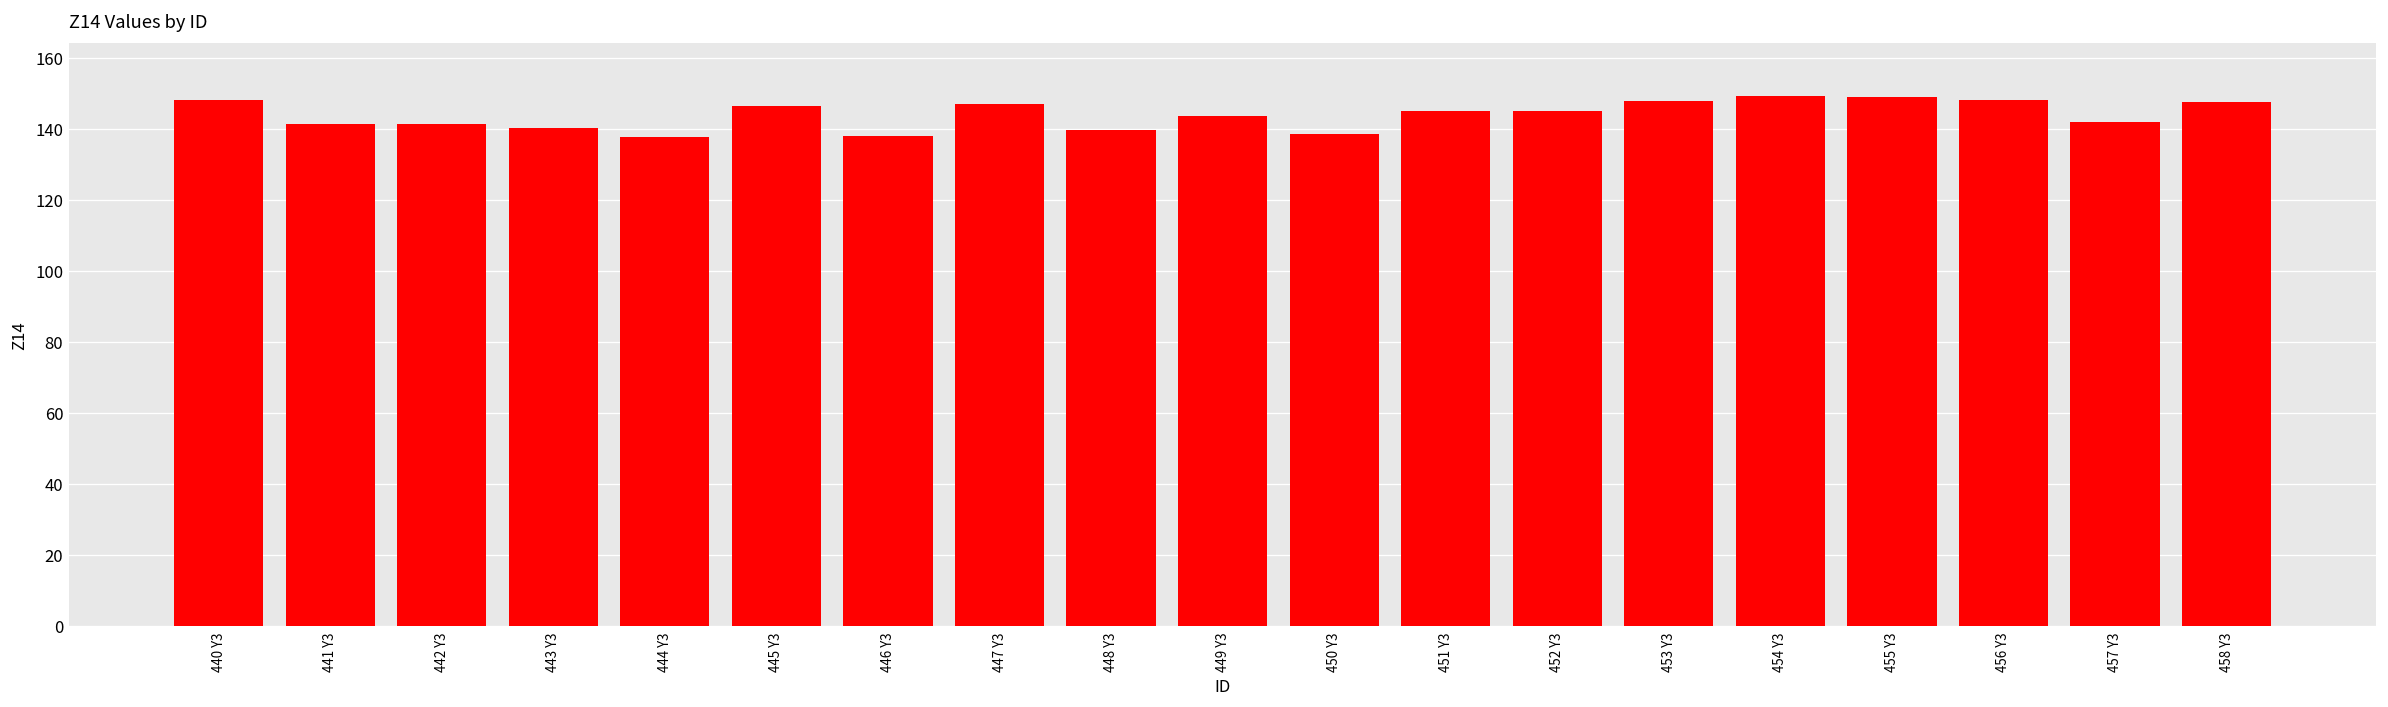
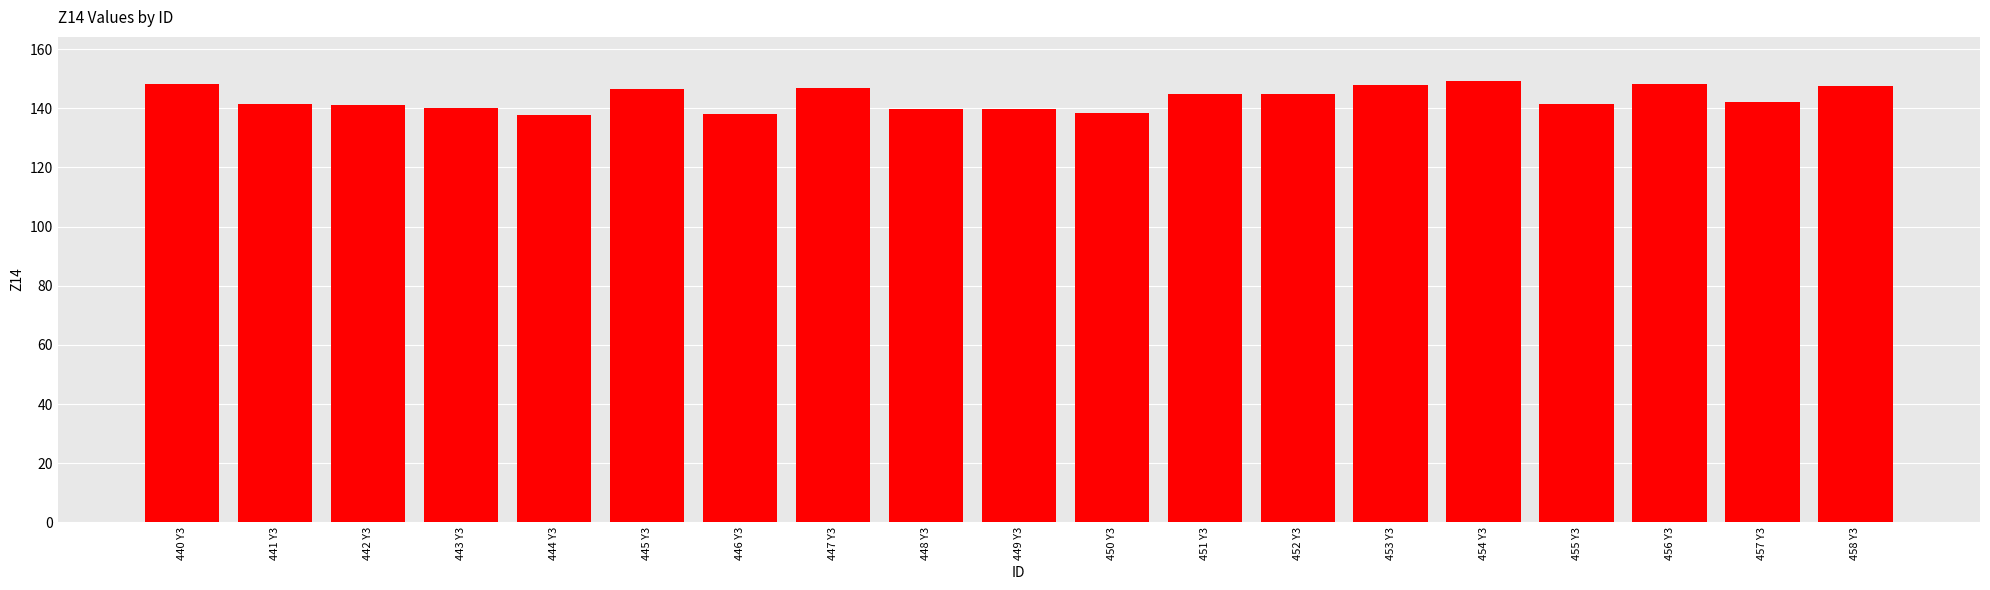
  {
    "440 Y3": 148,
    "441 Y3": 141,
    "442 Y3": 141,
    "443 Y3": 140,
    "444 Y3": 138,
    "445 Y3": 147,
    "446 Y3": 138,
    "447 Y3": 147,
    "448 Y3": 140,
-   "449 Y3": 144,
+   "449 Y3": 140,
    "450 Y3": 139,
    "451 Y3": 145,
    "452 Y3": 145,
    "453 Y3": 148,
    "454 Y3": 149,
-   "455 Y3": 149,
+   "455 Y3": 141,
    "456 Y3": 148,
    "457 Y3": 142,
    "458 Y3": 148
  }
